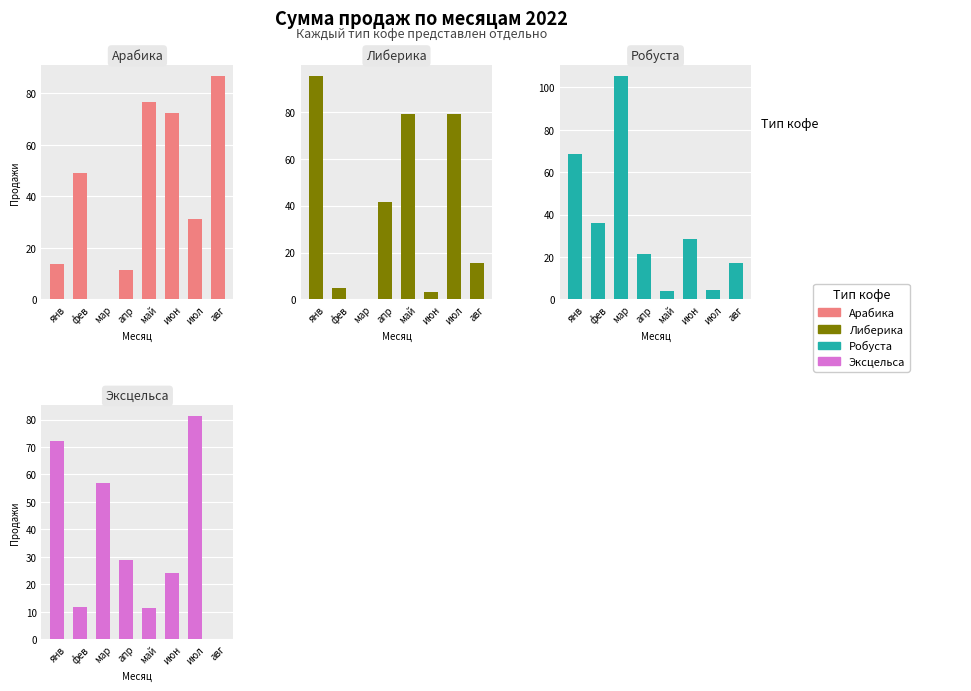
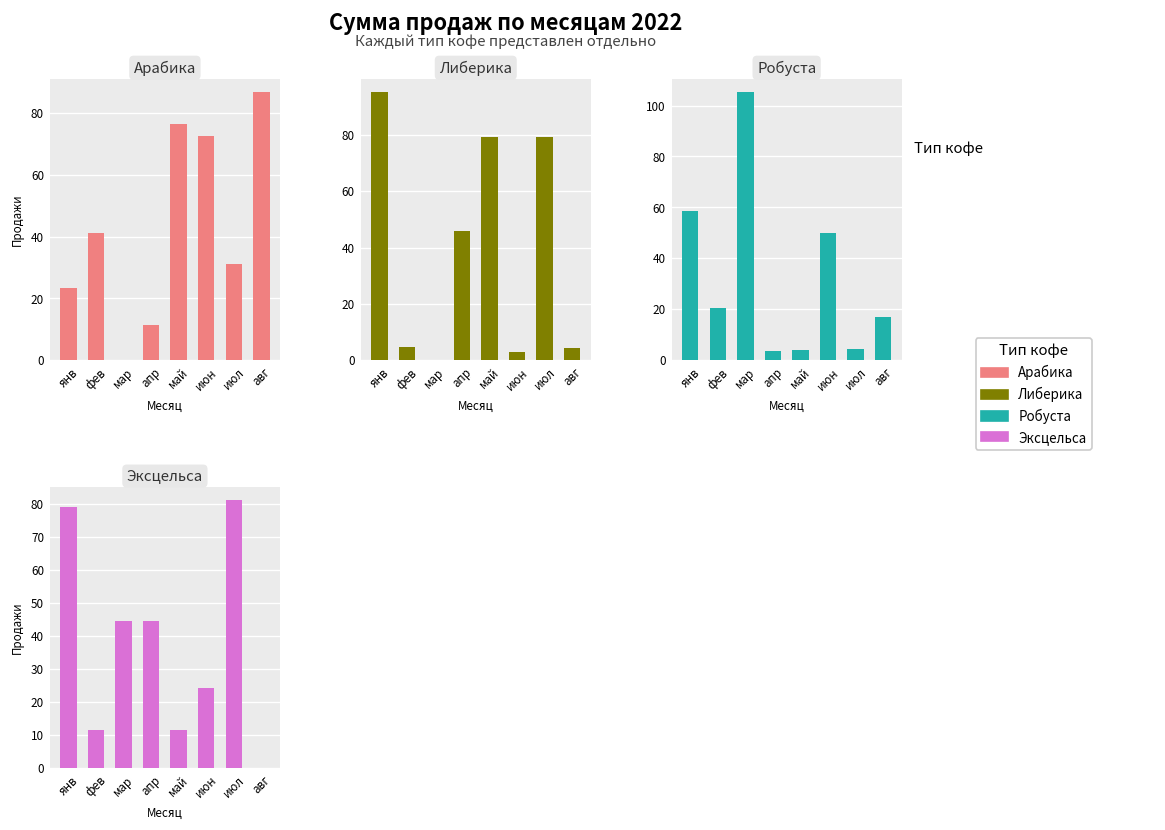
  {
    "Арабика": {
-     "янв": 14,
-     "фев": 49,
+     "янв": 23,
+     "фев": 41,
      "мар": 0,
      "апр": 11,
      "май": 76,
      "июн": 73,
      "июл": 31,
      "авг": 87
    },
    "Либерика": {
      "янв": 95,
      "фев": 5,
      "мар": 0,
-     "апр": 42,
+     "апр": 46,
      "май": 79,
      "июн": 3,
      "июл": 79,
-     "авг": 16
+     "авг": 4
    },
    "Робуста": {
-     "янв": 69,
-     "фев": 36,
+     "янв": 58,
+     "фев": 20,
      "мар": 105,
-     "апр": 22,
+     "апр": 4,
      "май": 4,
-     "июн": 29,
+     "июн": 50,
      "июл": 5,
      "авг": 17
    },
    "Эксцельса": {
-     "янв": 72,
+     "янв": 79,
      "фев": 12,
-     "мар": 57,
-     "апр": 29,
+     "мар": 45,
+     "апр": 45,
      "май": 12,
      "июн": 24,
      "июл": 81,
      "авг": 0
    }
  }
